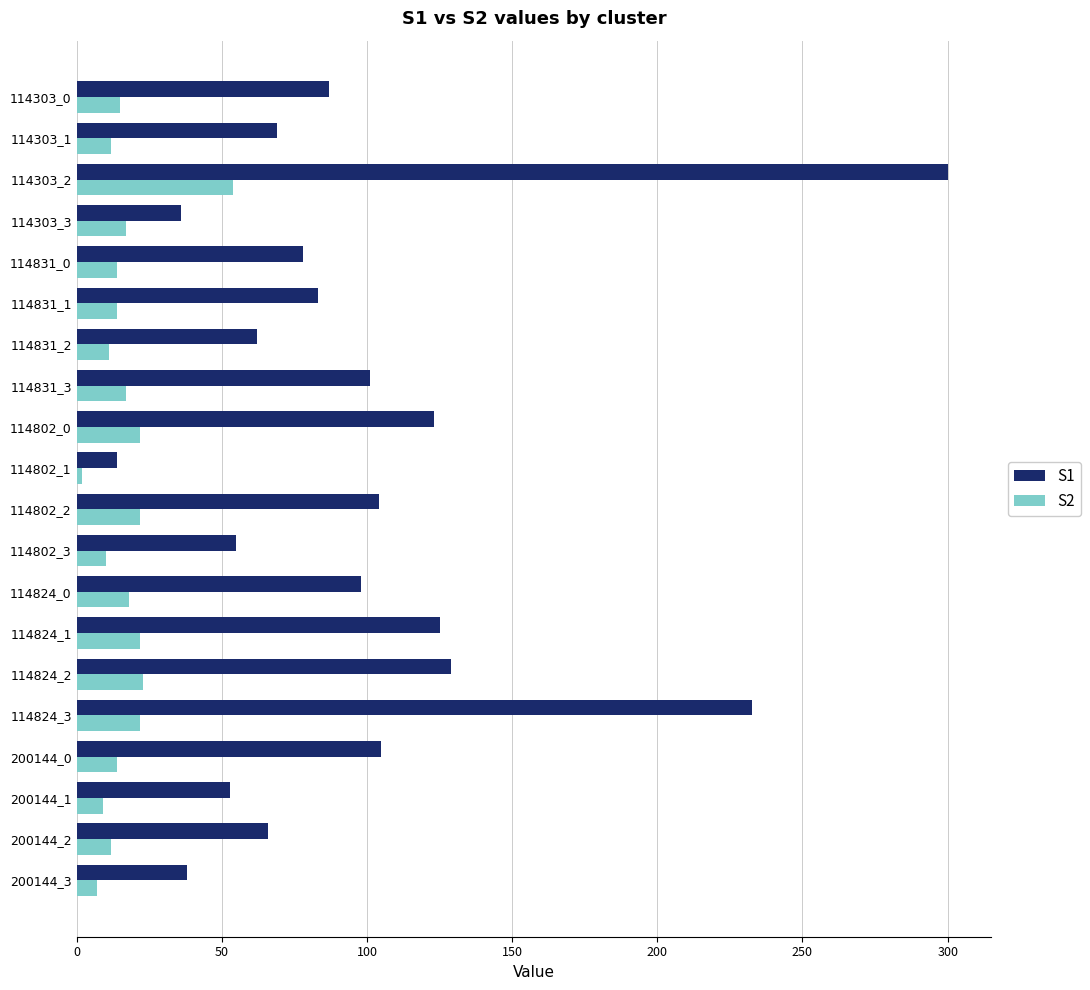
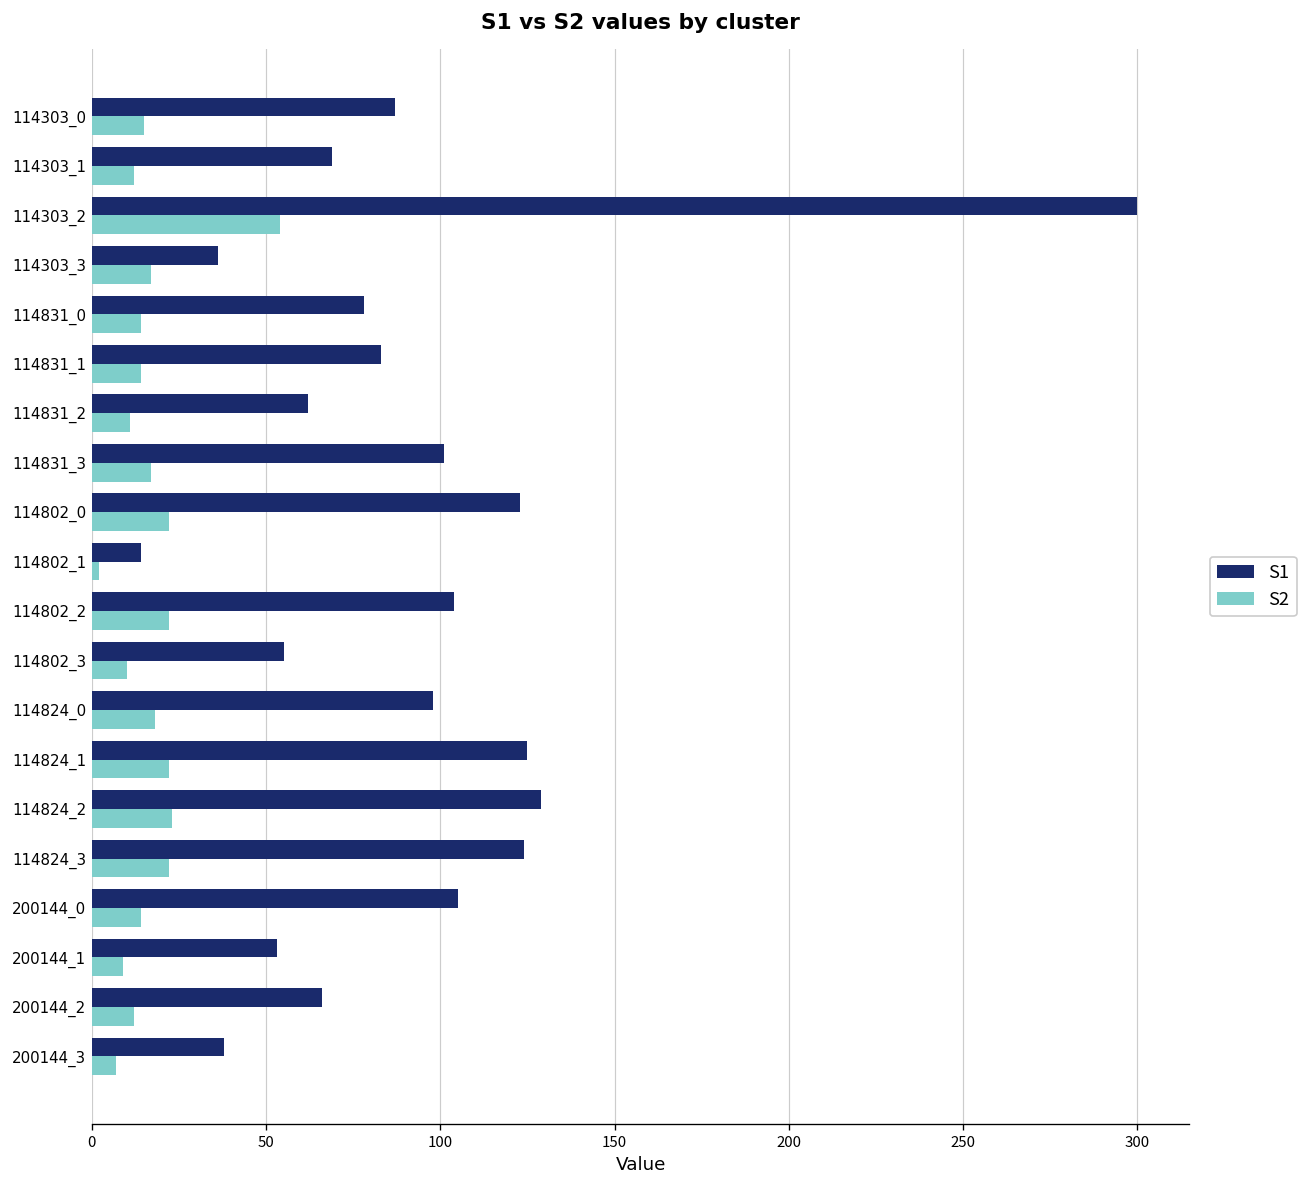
  {
    "S2": {
      "114303_0": 15,
      "114303_1": 12,
      "114303_2": 54,
      "114303_3": 17,
      "114831_0": 14,
      "114831_1": 14,
      "114831_2": 11,
      "114831_3": 17,
      "114802_0": 22,
      "114802_1": 2,
      "114802_2": 22,
      "114802_3": 10,
      "114824_0": 18,
      "114824_1": 22,
      "114824_2": 23,
      "114824_3": 22,
      "200144_0": 14,
      "200144_1": 9,
      "200144_2": 12,
      "200144_3": 7
    },
    "S1": {
      "114303_0": 87,
      "114303_1": 69,
      "114303_2": 300,
      "114303_3": 36,
      "114831_0": 78,
      "114831_1": 83,
      "114831_2": 62,
      "114831_3": 101,
      "114802_0": 123,
      "114802_1": 14,
      "114802_2": 104,
      "114802_3": 55,
      "114824_0": 98,
      "114824_1": 125,
      "114824_2": 129,
-     "114824_3": 233,
+     "114824_3": 124,
      "200144_0": 105,
      "200144_1": 53,
      "200144_2": 66,
      "200144_3": 38
    }
  }
